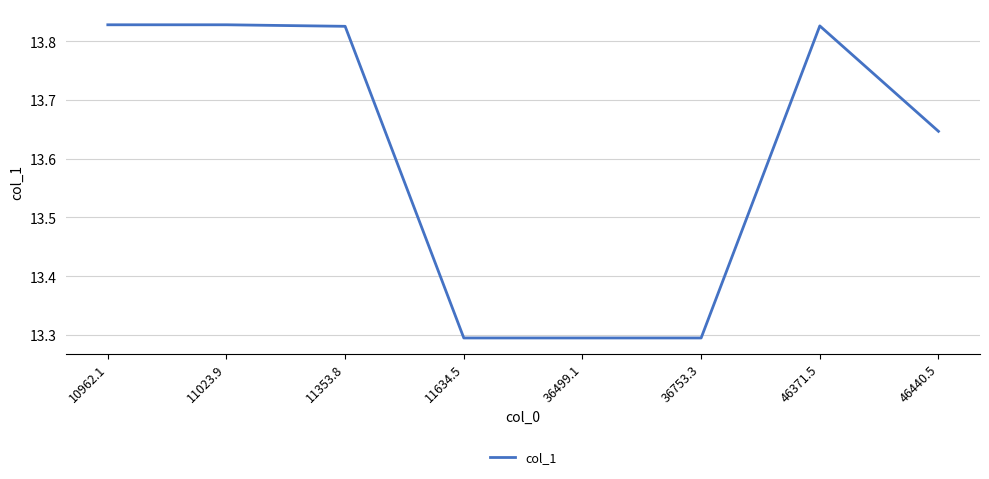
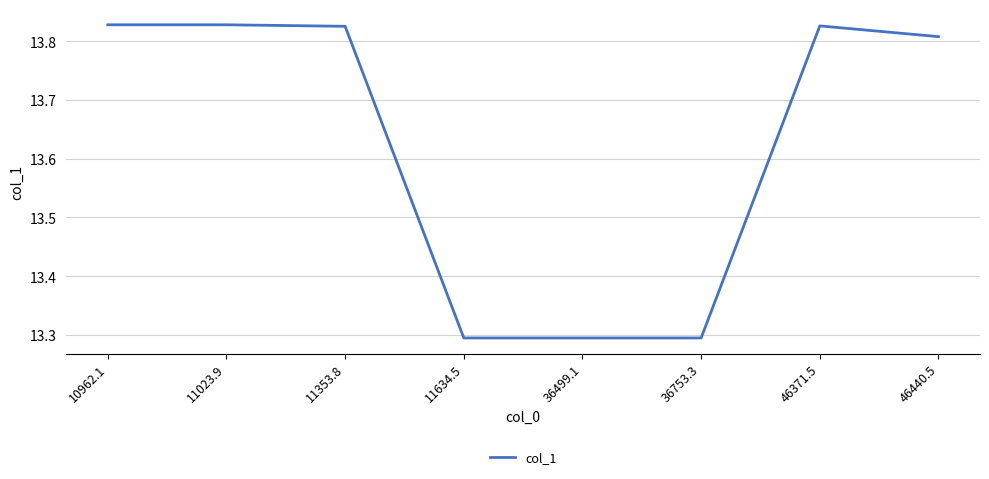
  {
    "10962.1": 13.83,
    "11023.9": 13.83,
    "11353.8": 13.83,
    "11634.5": 13.29,
    "36499.1": 13.29,
    "36753.3": 13.29,
    "46371.5": 13.83,
-   "46440.5": 13.65
+   "46440.5": 13.81
  }
